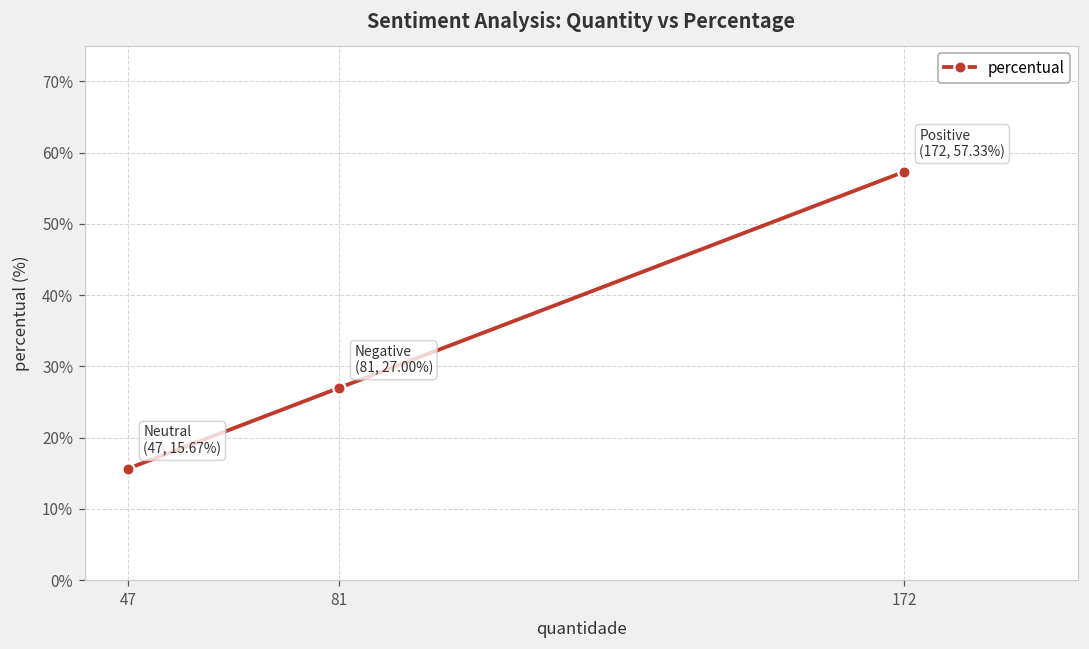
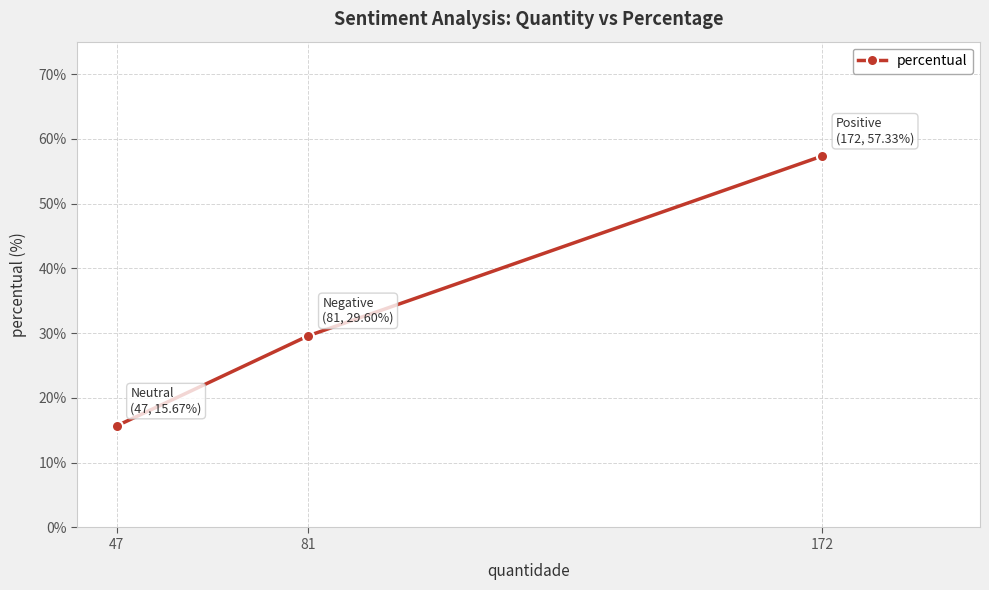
  {
-   "81": "27.00%"
+   "81": "29.60%"
  }
